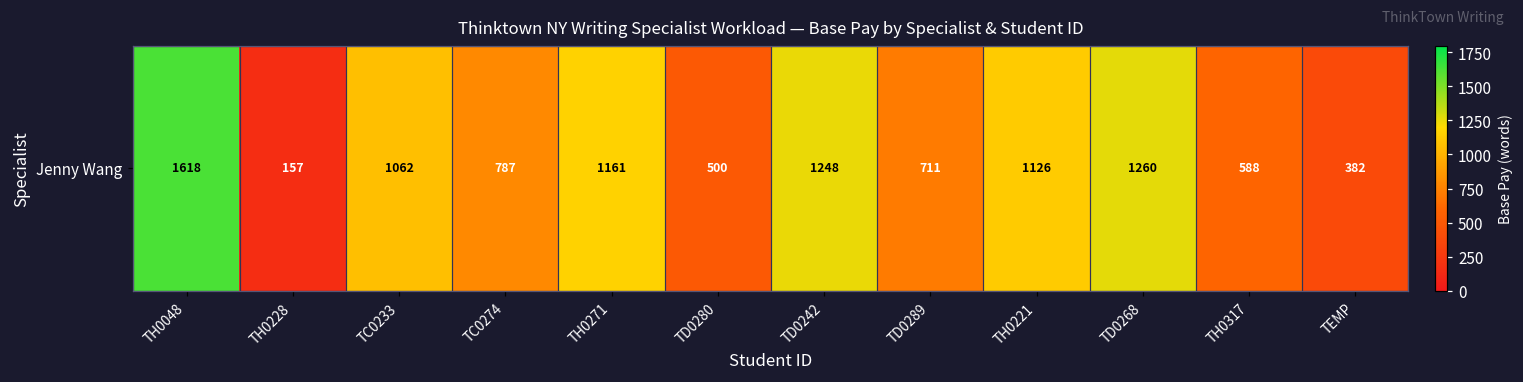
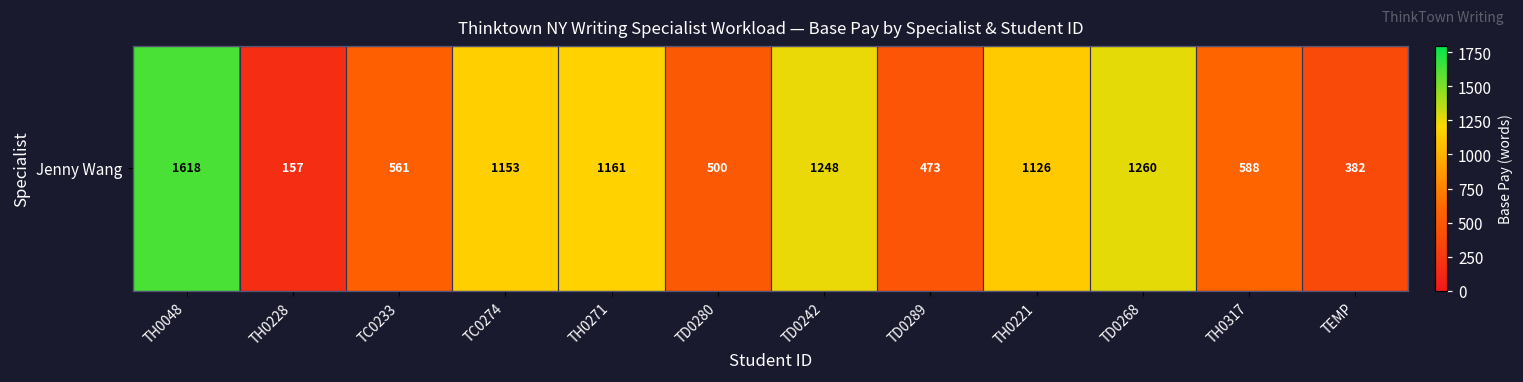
  {
    "Jenny Wang": {
      "TH0048": 1618,
      "TH0228": 157,
-     "TC0233": 1062,
-     "TC0274": 787,
+     "TC0233": 561,
+     "TC0274": 1153,
      "TH0271": 1161,
      "TD0280": 500,
      "TD0242": 1248,
-     "TD0289": 711,
+     "TD0289": 473,
      "TH0221": 1126,
      "TD0268": 1260,
      "TH0317": 588,
      "TEMP": 382
    }
  }
